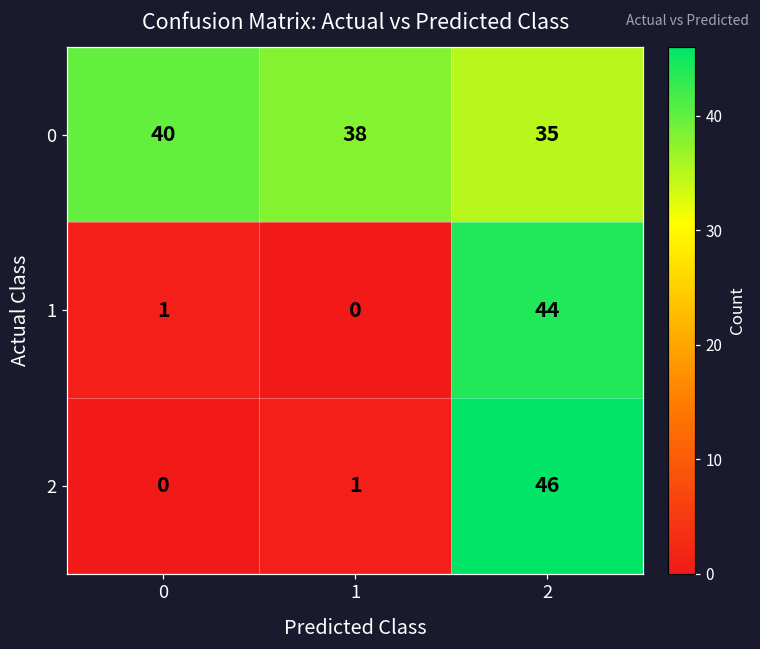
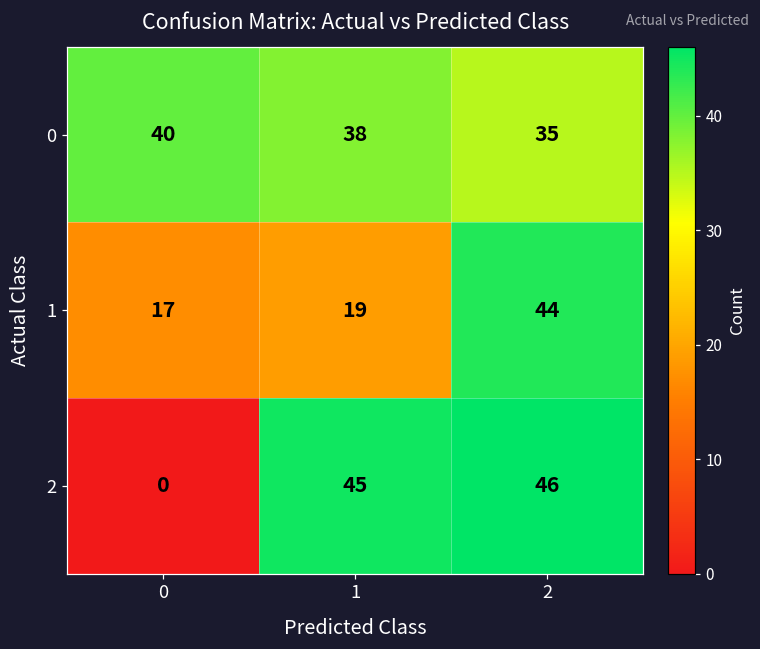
  {
    "0": {
      "0": 40,
      "1": 38,
      "2": 35
    },
    "1": {
-     "0": 1,
-     "1": 0,
+     "0": 17,
+     "1": 19,
      "2": 44
    },
    "2": {
      "0": 0,
-     "1": 1,
+     "1": 45,
      "2": 46
    }
  }
